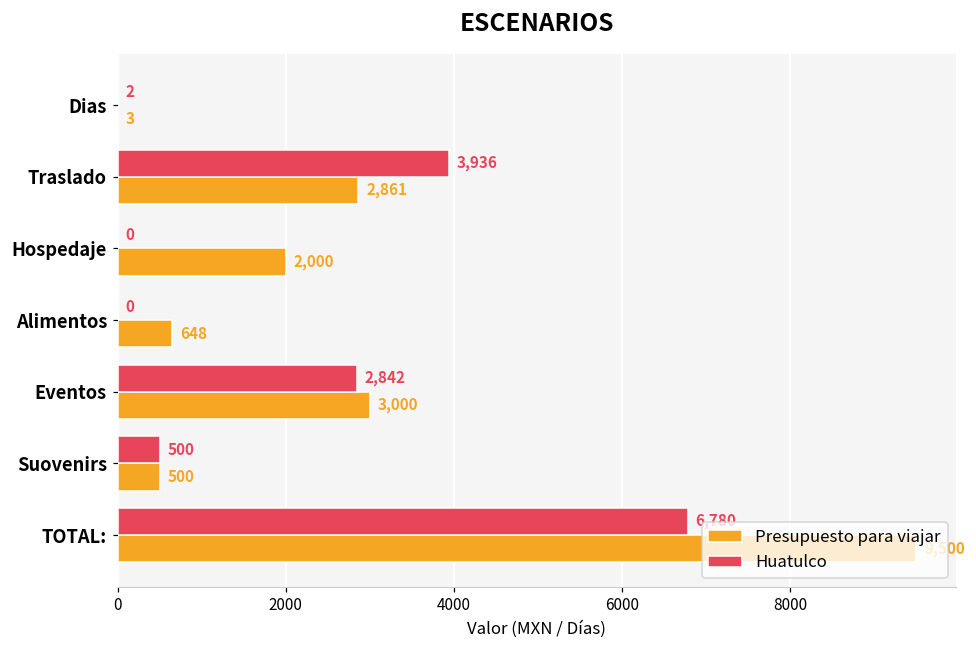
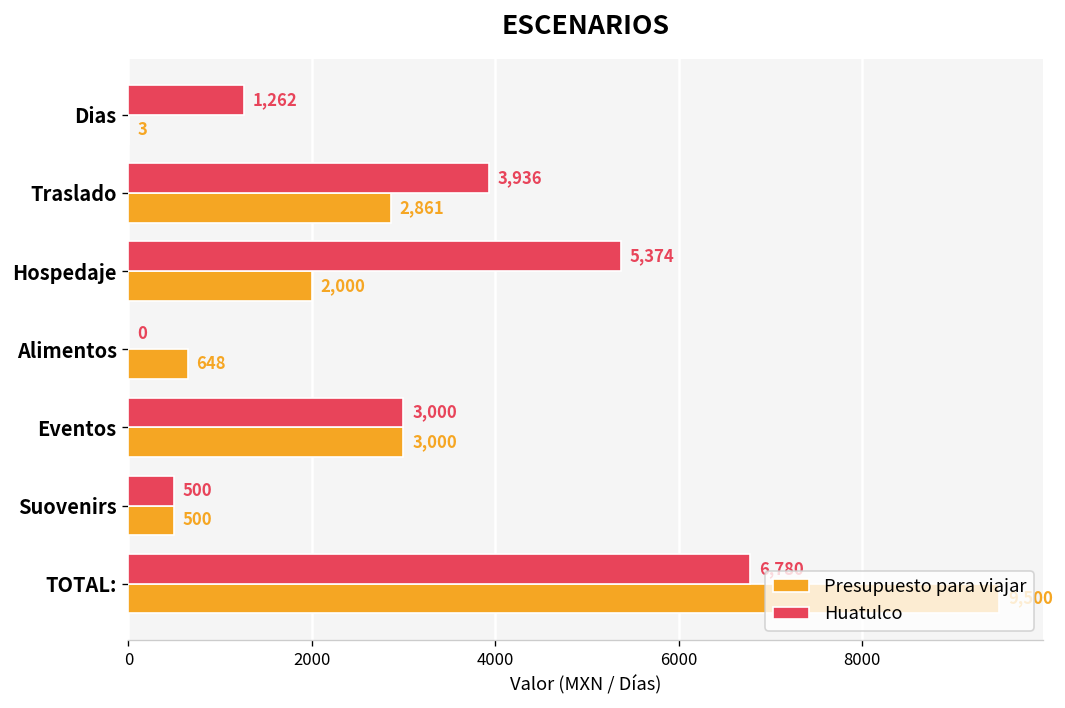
  {
    "Presupuesto para viajar": {
      "Dias": "3",
      "Traslado": "2,861",
      "Hospedaje": "2,000",
      "Alimentos": "648",
      "Eventos": "3,000",
      "Suovenirs": "500"
    },
    "Huatulco": {
-     "Dias": "2",
+     "Dias": "1,262",
      "Traslado": "3,936",
-     "Hospedaje": "0",
+     "Hospedaje": "5,374",
      "Alimentos": "0",
-     "Eventos": "2,842",
+     "Eventos": "3,000",
      "Suovenirs": "500"
    }
  }
